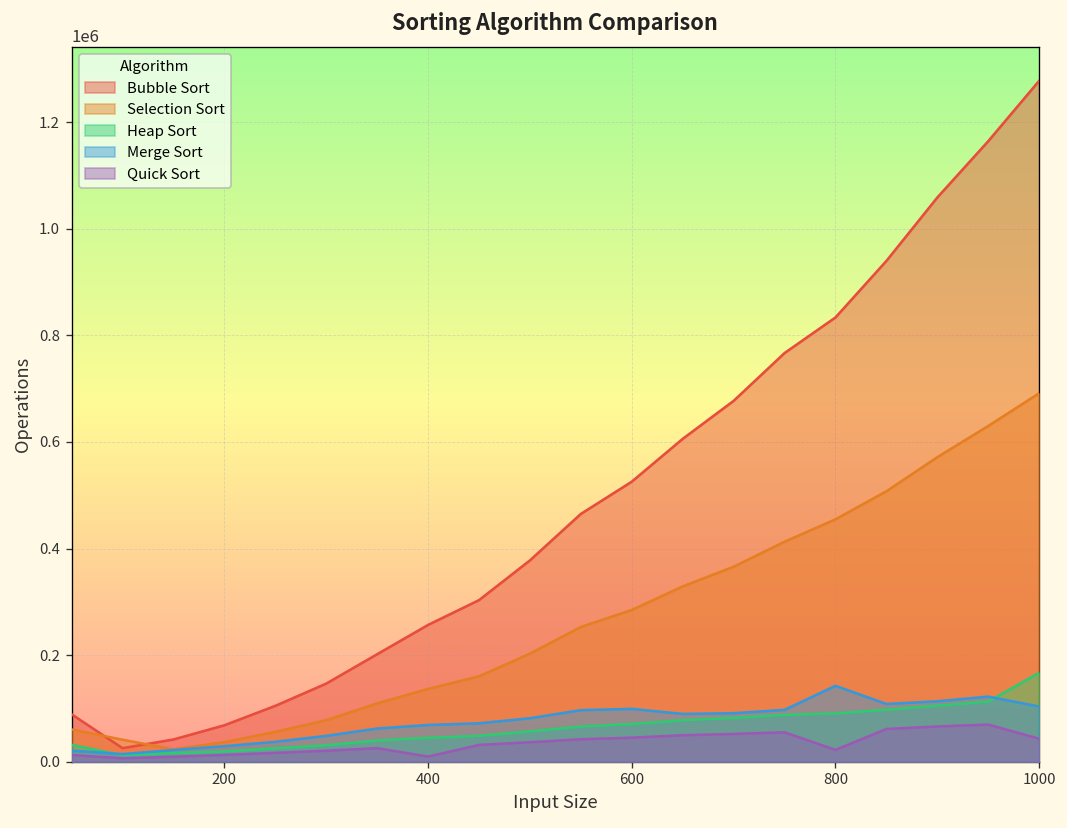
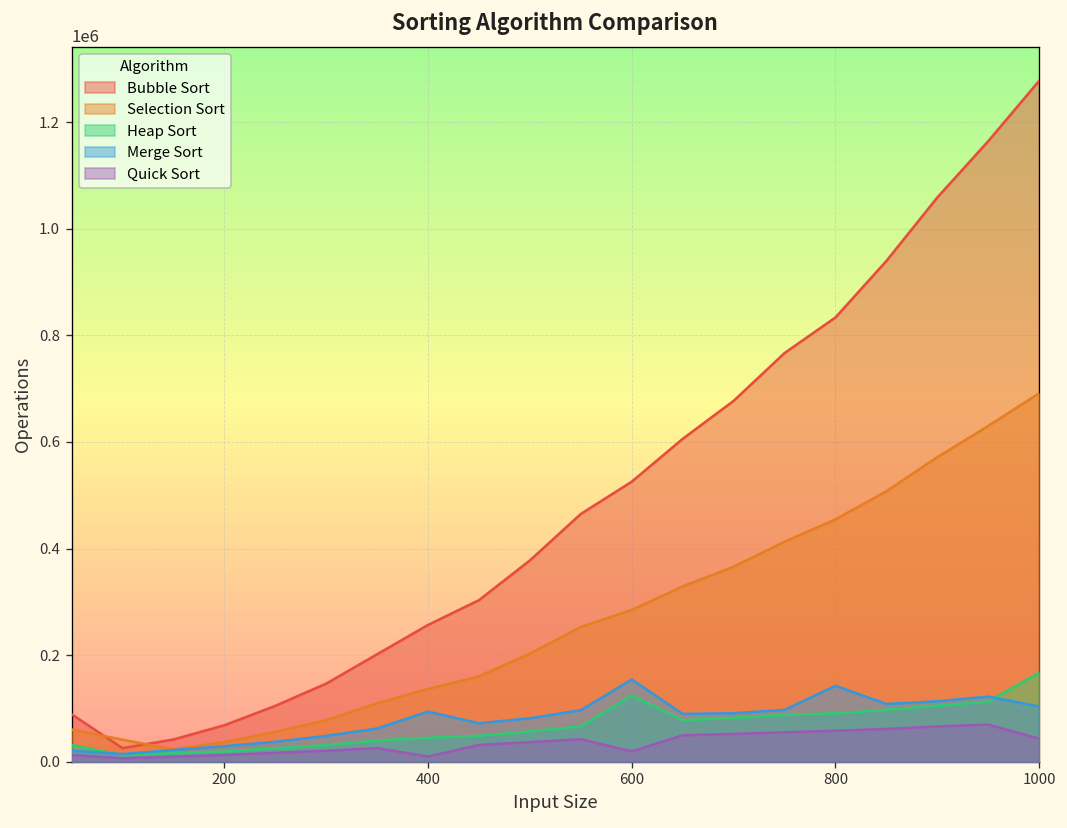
  {
    "Heap Sort": {
      "200": 20000,
      "400": 40000,
-     "600": 70000,
+     "600": 120000,
      "800": 90000,
      "1000": 170000
    },
    "Merge Sort": {
      "200": 30000,
-     "400": 70000,
-     "600": 100000,
+     "400": 90000,
+     "600": 150000,
      "800": 140000,
      "1000": 100000
    },
    "Quick Sort": {
      "200": 10000,
      "400": 10000,
-     "600": 50000,
-     "800": 20000,
+     "600": 20000,
+     "800": 60000,
      "1000": 40000
    }
  }
